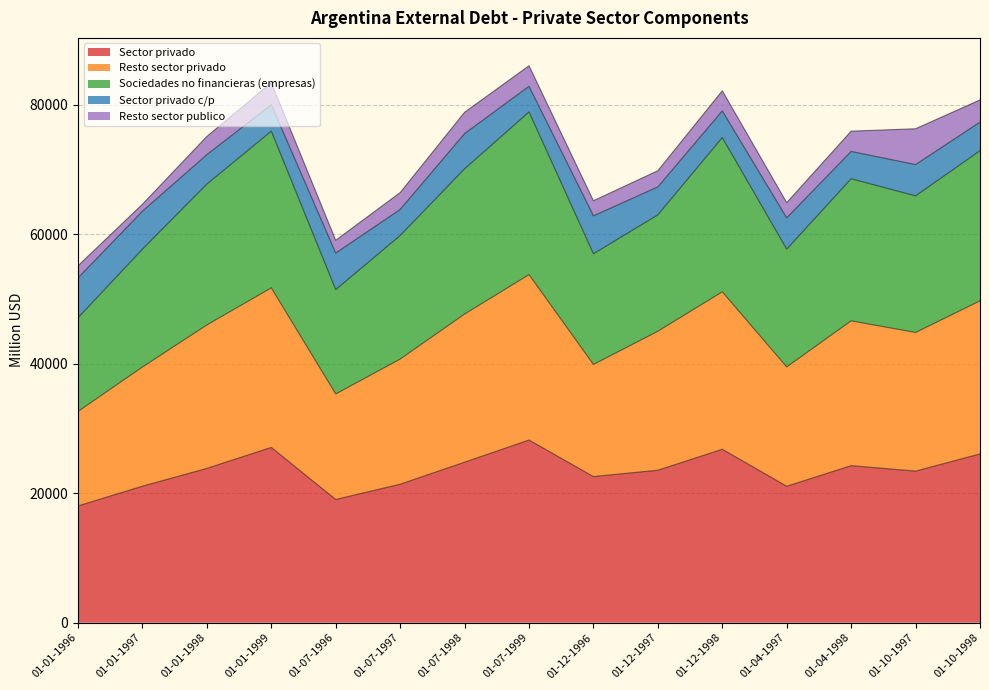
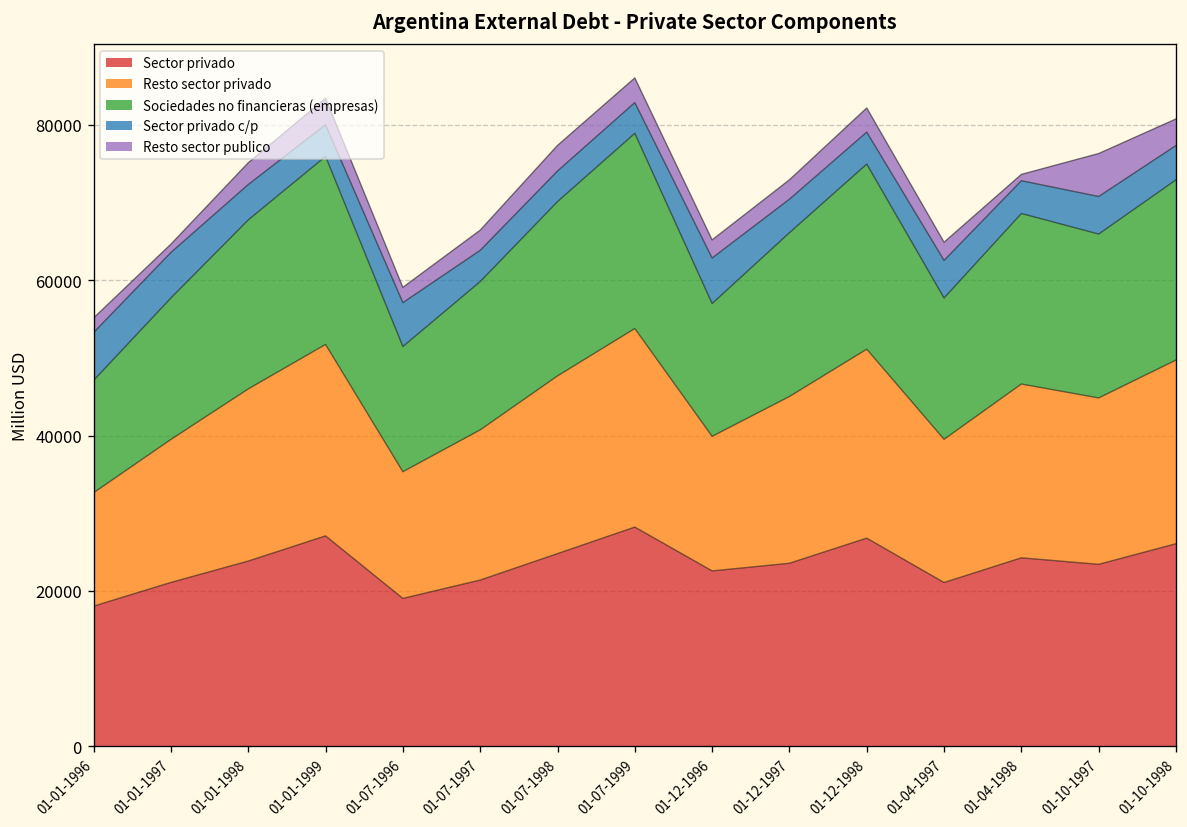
  {
    "Sector privado": {
      "01-01-1996": 18000,
      "01-01-1997": 21000,
      "01-01-1998": 24000,
      "01-01-1999": 27000,
      "01-07-1996": 19000,
      "01-07-1997": 21000,
      "01-07-1998": 25000,
      "01-07-1999": 28000,
      "01-12-1996": 23000,
      "01-12-1997": 24000,
      "01-12-1998": 27000,
      "01-04-1997": 21000,
      "01-04-1998": 24000,
      "01-10-1997": 23000,
      "01-10-1998": 26000
    },
    "Resto sector privado": {
      "01-01-1996": 15000,
      "01-01-1997": 18000,
      "01-01-1998": 22000,
      "01-01-1999": 25000,
      "01-07-1996": 16000,
      "01-07-1997": 19000,
      "01-07-1998": 23000,
      "01-07-1999": 26000,
      "01-12-1996": 17000,
      "01-12-1997": 21000,
      "01-12-1998": 24000,
      "01-04-1997": 18000,
      "01-04-1998": 22000,
      "01-10-1997": 21000,
      "01-10-1998": 24000
    },
    "Sociedades no financieras (empresas)": {
      "01-01-1996": 14000,
      "01-01-1997": 18000,
      "01-01-1998": 22000,
      "01-01-1999": 24000,
      "01-07-1996": 16000,
      "01-07-1997": 19000,
      "01-07-1998": 22000,
      "01-07-1999": 25000,
      "01-12-1996": 17000,
-     "01-12-1997": 18000,
+     "01-12-1997": 21000,
      "01-12-1998": 24000,
      "01-04-1997": 18000,
      "01-04-1998": 22000,
      "01-10-1997": 21000,
      "01-10-1998": 23000
    },
    "Sector privado c/p": {
      "01-01-1996": 6000,
      "01-01-1997": 6000,
      "01-01-1998": 5000,
      "01-07-1996": 6000,
      "01-07-1997": 4000,
-     "01-07-1998": 5000,
+     "01-07-1998": 4000,
      "01-07-1999": 4000,
      "01-12-1996": 6000,
      "01-12-1997": 4000,
      "01-12-1998": 4000,
      "01-04-1997": 5000,
      "01-04-1998": 4000,
      "01-10-1997": 5000,
      "01-10-1998": 4000
    },
    "Resto sector publico": {
      "01-01-1996": 2000,
      "01-01-1997": 1000,
      "01-01-1998": 3000,
      "01-07-1996": 2000,
      "01-07-1997": 3000,
      "01-07-1998": 3000,
      "01-07-1999": 3000,
      "01-12-1996": 2000,
      "01-12-1997": 2000,
      "01-12-1998": 3000,
      "01-04-1997": 2000,
-     "01-04-1998": 3000,
+     "01-04-1998": 1000,
      "01-10-1997": 6000,
      "01-10-1998": 3000
    }
  }
